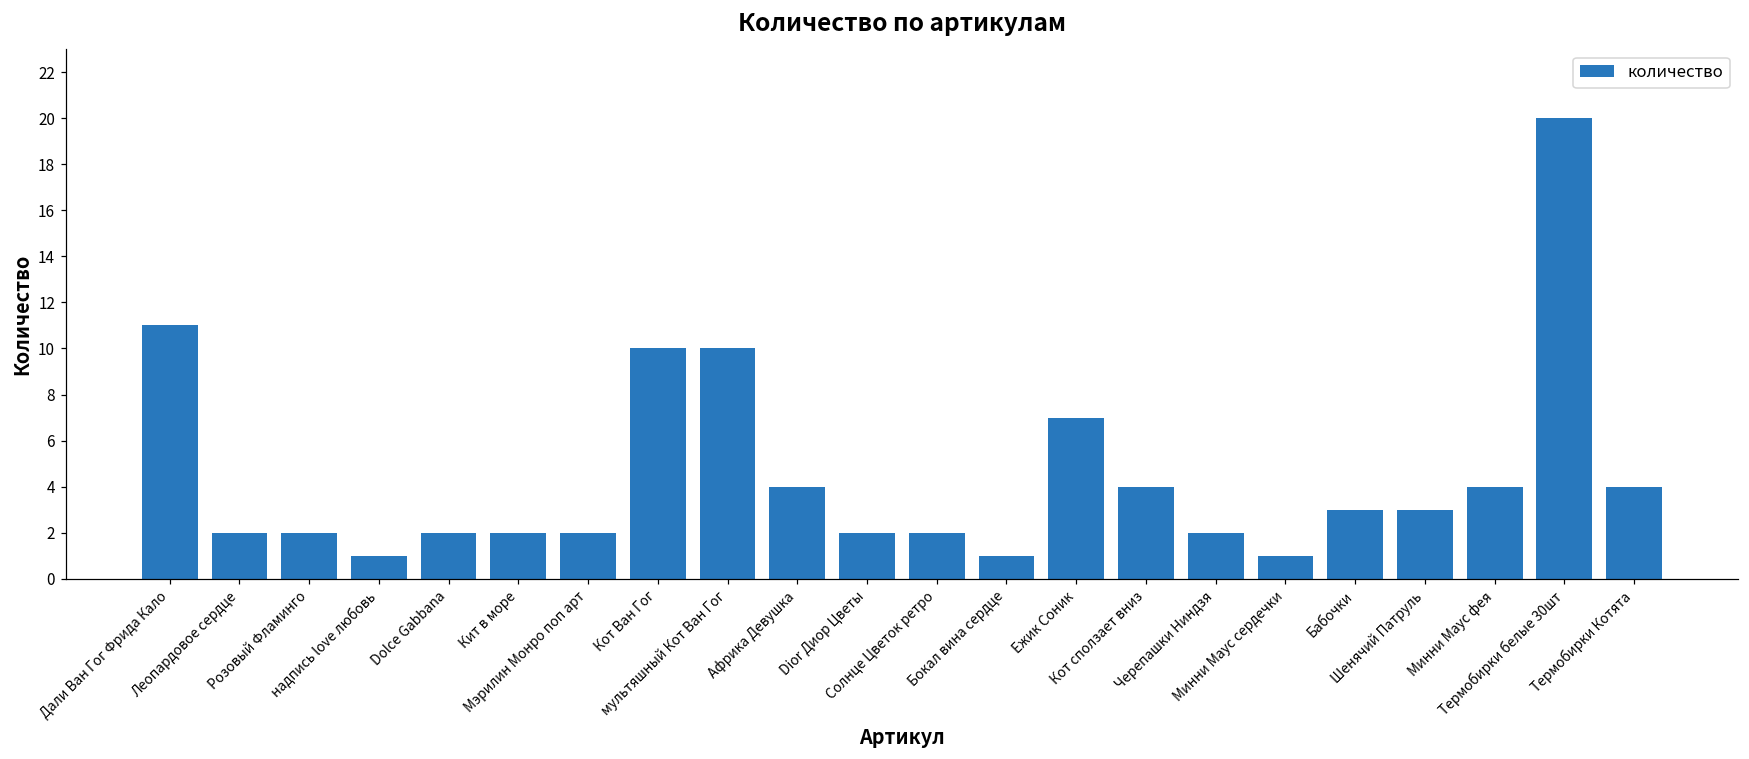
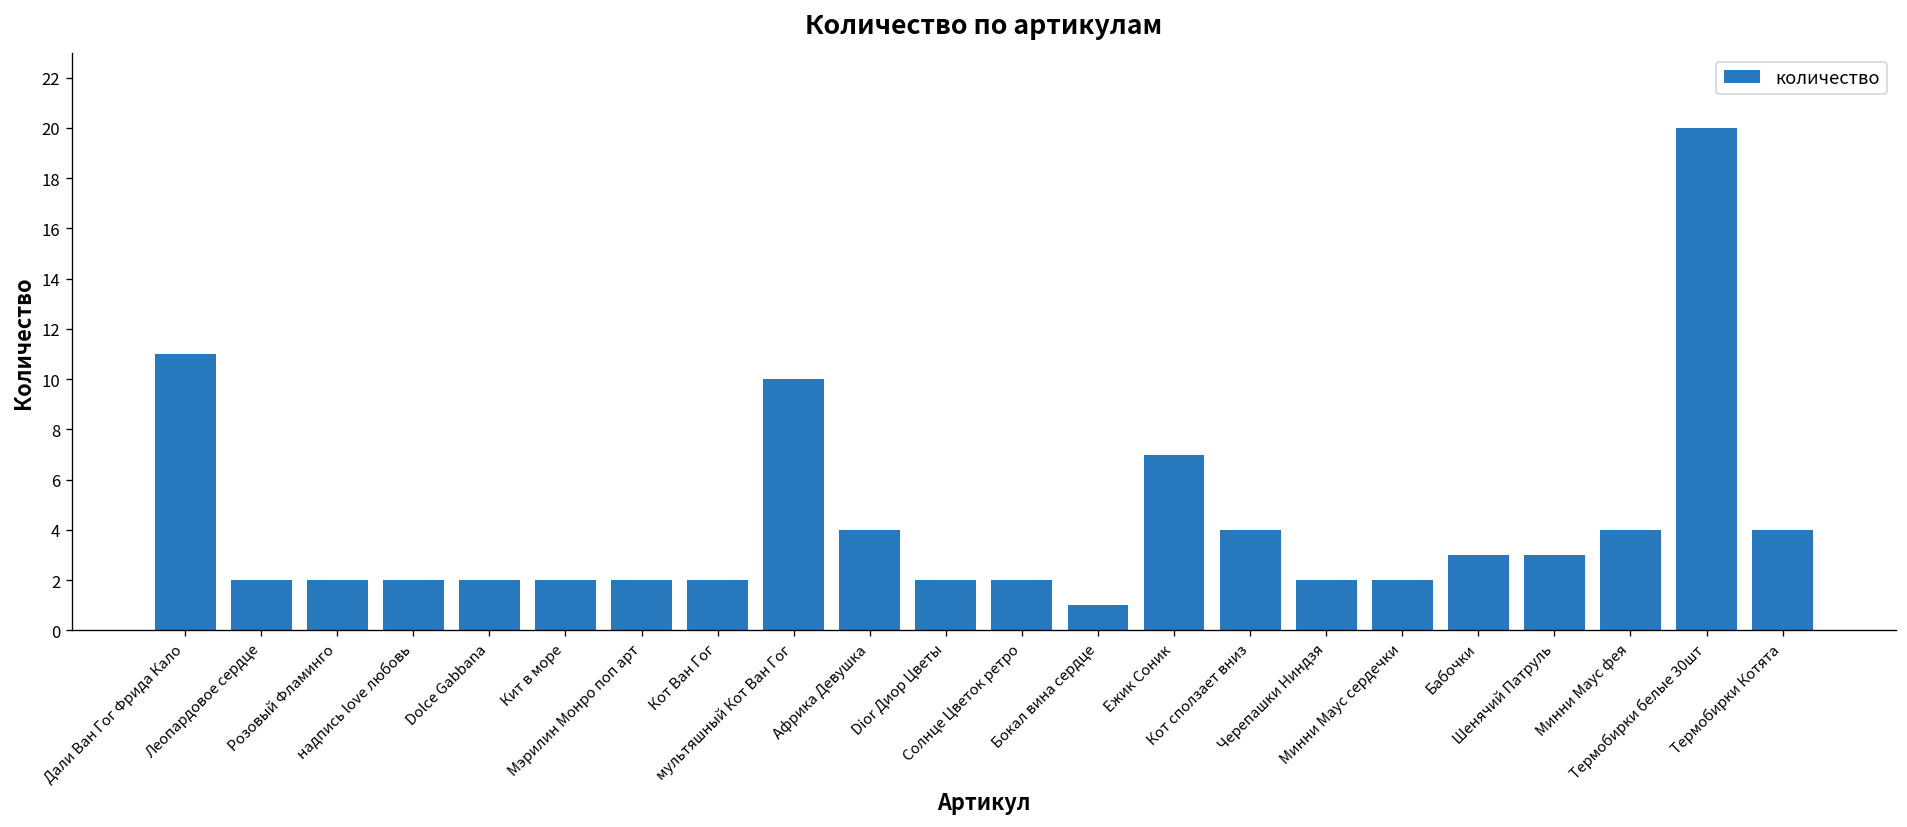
  {
    "Дали Ван Гог Фрида Кало": 11,
    "Леопардовое сердце": 2,
    "Розовый Фламинго": 2,
-   "надпись love любовь": 1,
+   "надпись love любовь": 2,
    "Dolce Gabbana": 2,
    "Кит в море": 2,
    "Мэрилин Монро поп арт": 2,
-   "Кот Ван Гог": 10,
+   "Кот Ван Гог": 2,
    "мультяшный Кот Ван Гог": 10,
    "Африка Девушка": 4,
    "Dior Диор Цветы": 2,
    "Солнце Цветок ретро": 2,
    "Бокал вина сердце": 1,
    "Ежик Соник": 7,
    "Кот сползает вниз": 4,
    "Черепашки Ниндзя": 2,
-   "Минни Маус сердечки": 1,
+   "Минни Маус сердечки": 2,
    "Бабочки": 3,
    "Шенячий Патруль": 3,
    "Минни Маус фея": 4,
    "Термобирки белые 30шт": 20,
    "Термобирки Котята": 4
  }
